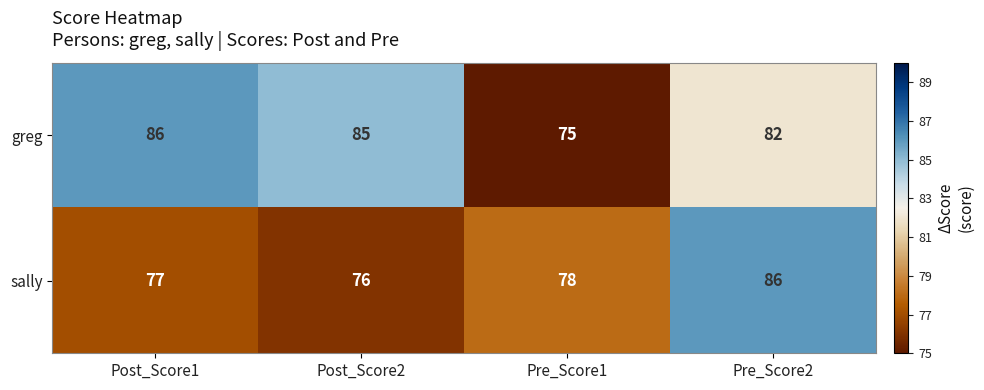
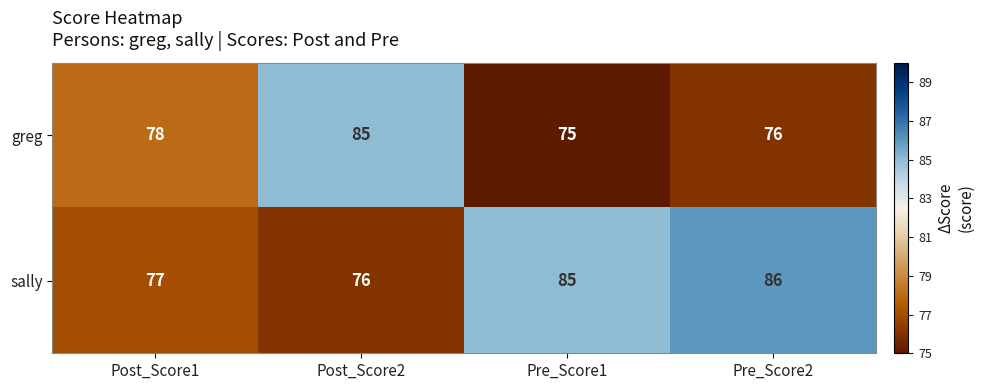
  {
    "greg": {
-     "Post_Score1": 86,
+     "Post_Score1": 78,
      "Post_Score2": 85,
      "Pre_Score1": 75,
-     "Pre_Score2": 82
+     "Pre_Score2": 76
    },
    "sally": {
      "Post_Score1": 77,
      "Post_Score2": 76,
-     "Pre_Score1": 78,
+     "Pre_Score1": 85,
      "Pre_Score2": 86
    }
  }
